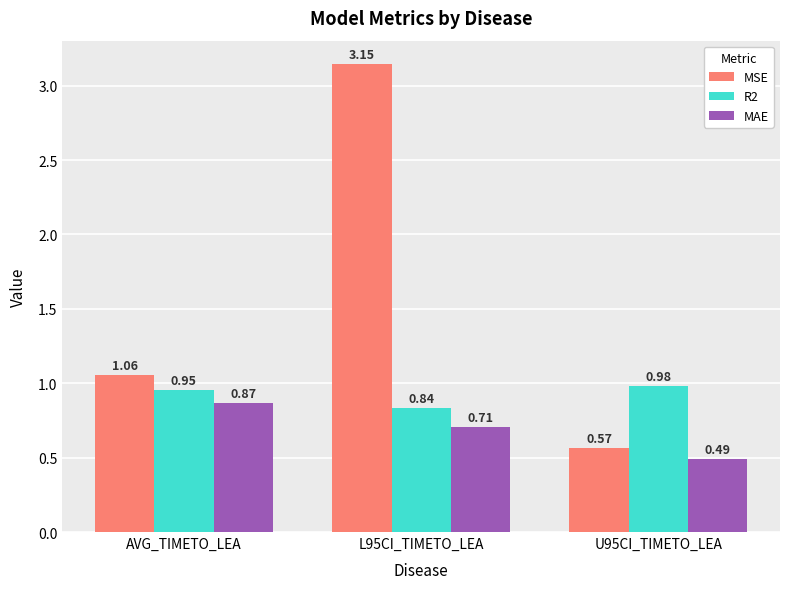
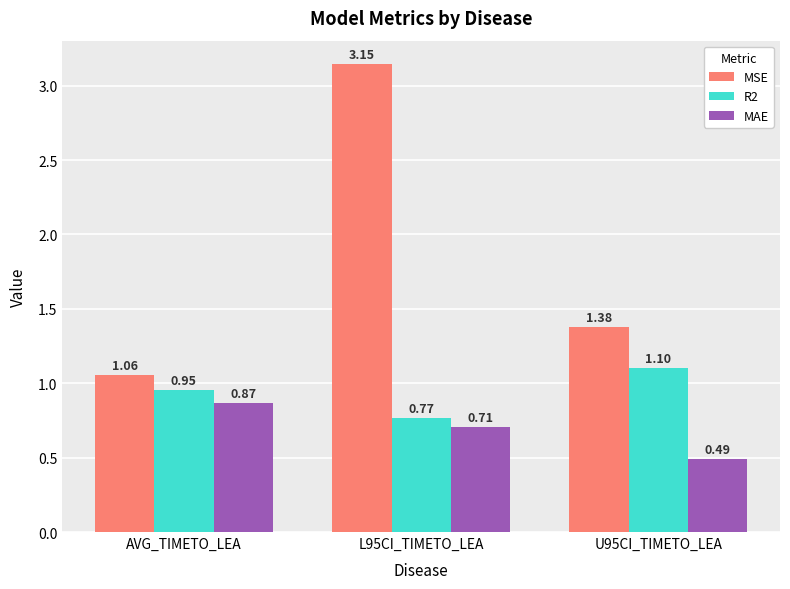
  {
    "MSE": {
      "AVG_TIMETO_LEA": 1.06,
      "L95CI_TIMETO_LEA": 3.15,
-     "U95CI_TIMETO_LEA": 0.57
+     "U95CI_TIMETO_LEA": 1.38
    },
    "R2": {
      "AVG_TIMETO_LEA": 0.95,
-     "L95CI_TIMETO_LEA": 0.84,
-     "U95CI_TIMETO_LEA": 0.98
+     "L95CI_TIMETO_LEA": 0.77,
+     "U95CI_TIMETO_LEA": 1.10
    },
    "MAE": {
      "AVG_TIMETO_LEA": 0.87,
      "L95CI_TIMETO_LEA": 0.71,
      "U95CI_TIMETO_LEA": 0.49
    }
  }
